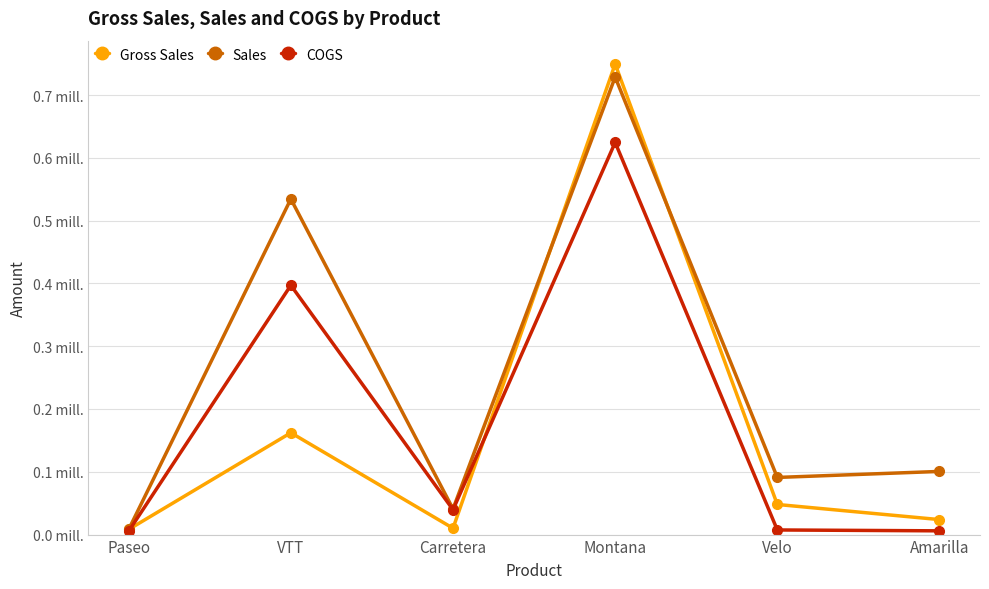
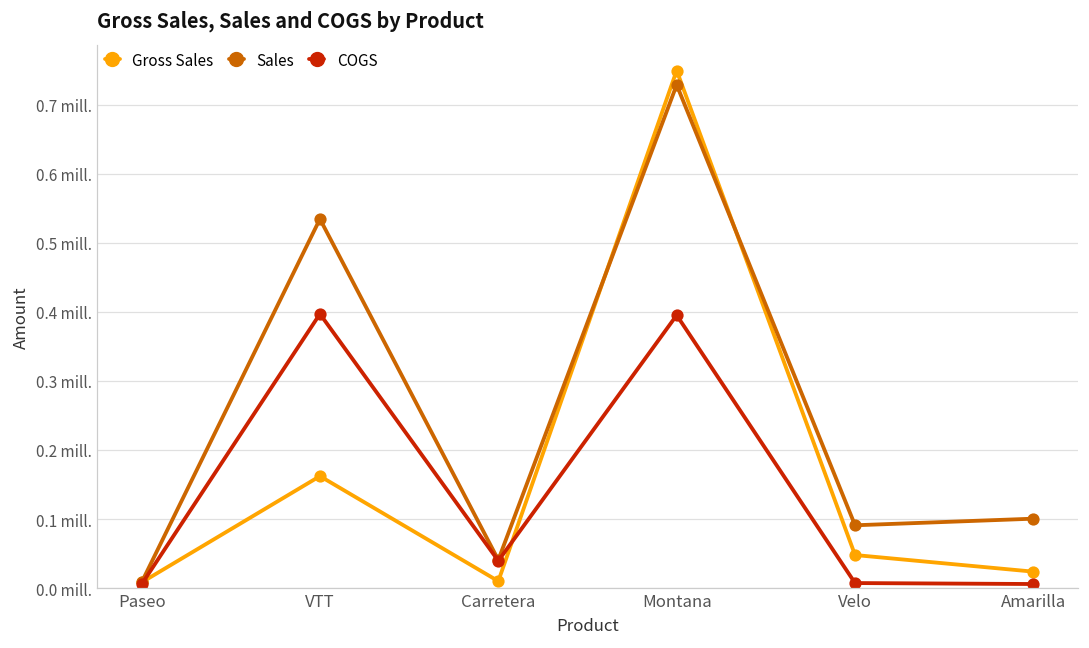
  {
    "Gross Sales": {
      "VTT": "0.16 mill.",
      "Carretera": "0.01 mill.",
      "Montana": "0.75 mill.",
      "Velo": "0.05 mill.",
      "Amarilla": "0.02 mill."
    },
    "Sales": {
      "VTT": "0.53 mill.",
      "Montana": "0.73 mill.",
      "Velo": "0.09 mill.",
      "Amarilla": "0.10 mill."
    },
    "COGS": {
      "VTT": "0.40 mill.",
-     "Montana": "0.62 mill.",
+     "Montana": "0.40 mill.",
      "Velo": "0.01 mill.",
      "Amarilla": "0.01 mill."
    }
  }
